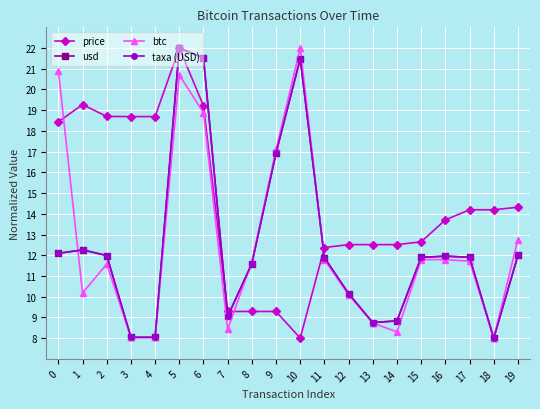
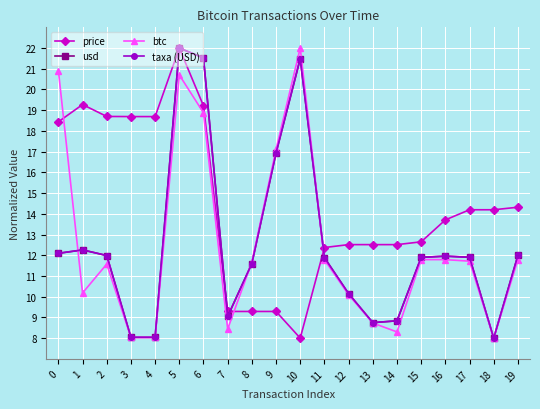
  {
    "btc": {
      "0": 20.9,
      "1": 10.2,
      "2": 11.6,
      "5": 20.7,
      "6": 18.9,
      "7": 8.4,
      "9": 17.1,
      "10": 22.0,
      "14": 8.3,
      "16": 11.8,
      "17": 11.7,
-     "19": 12.8
+     "19": 11.8
    }
  }
